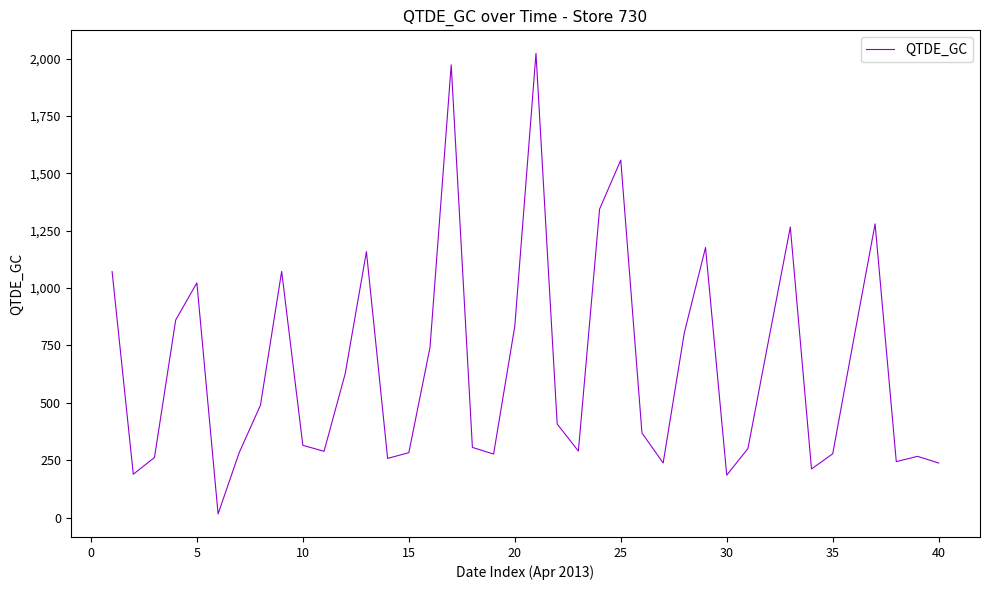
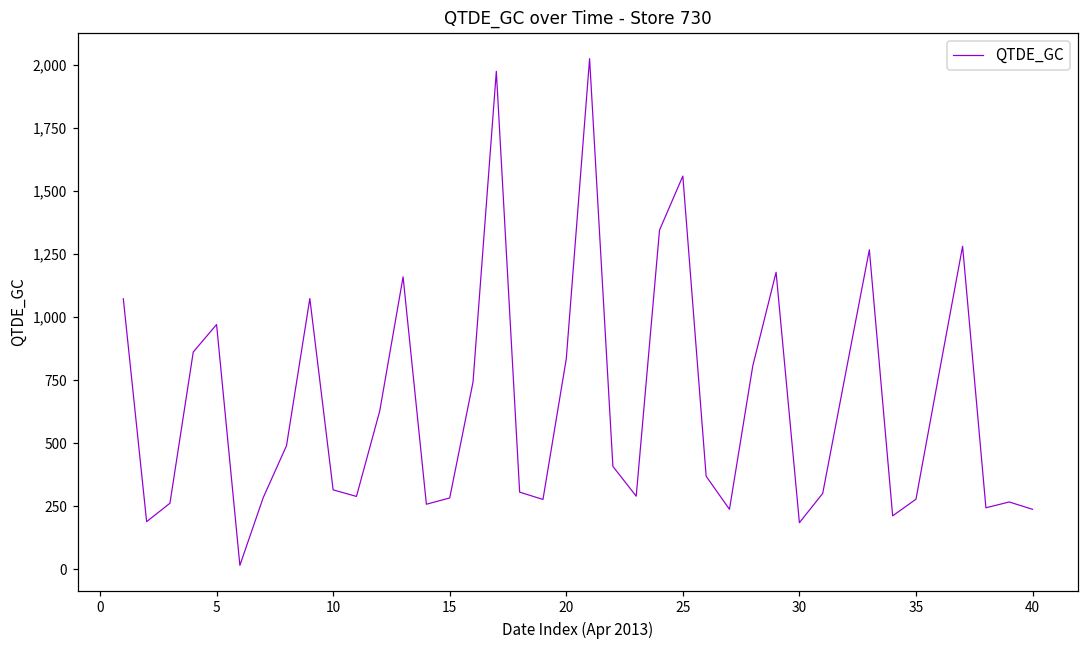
  {
-   "5": "1,020",
+   "5": "970",
    "10": "320",
    "15": "280",
    "20": "830",
    "25": "1,560",
    "30": "190",
    "35": "280",
    "40": "240"
  }
